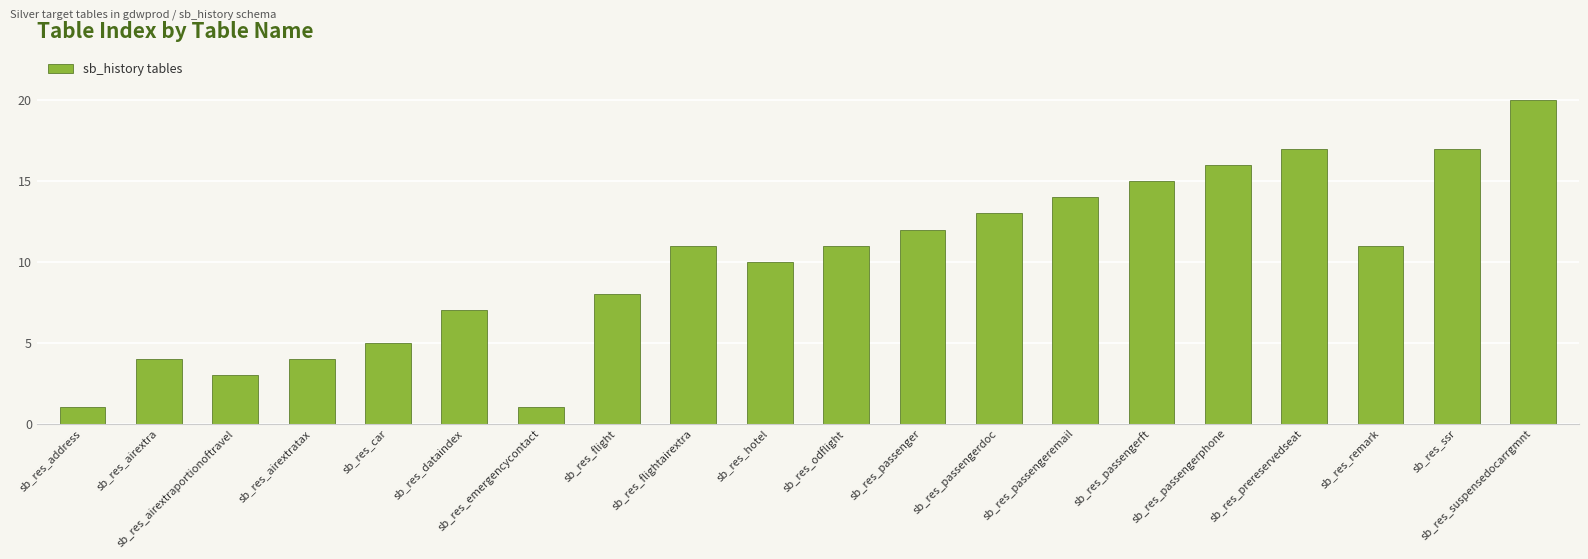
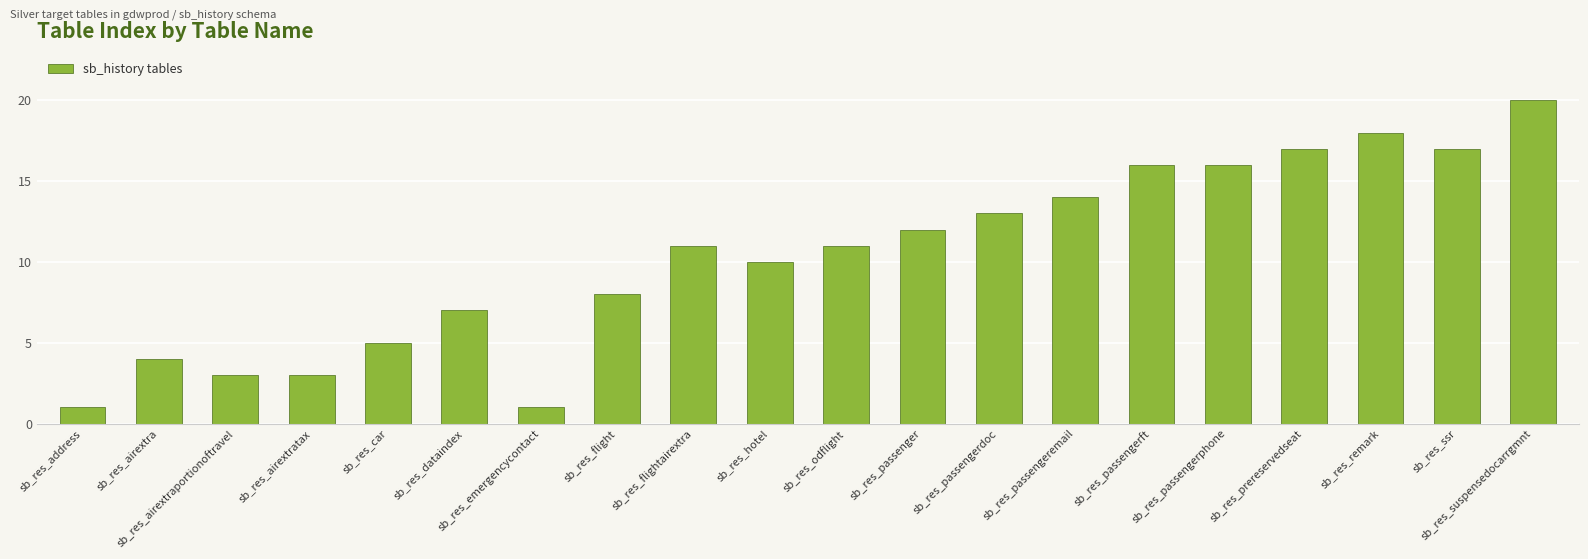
  {
    "sb_res_address": 1,
    "sb_res_airextra": 4,
    "sb_res_airextraportionoftravel": 3,
-   "sb_res_airextratax": 4,
+   "sb_res_airextratax": 3,
    "sb_res_car": 5,
    "sb_res_dataindex": 7,
    "sb_res_emergencycontact": 1,
    "sb_res_flight": 8,
    "sb_res_flightairextra": 11,
    "sb_res_hotel": 10,
    "sb_res_odflight": 11,
    "sb_res_passenger": 12,
    "sb_res_passengerdoc": 13,
    "sb_res_passengeremail": 14,
-   "sb_res_passengerft": 15,
+   "sb_res_passengerft": 16,
    "sb_res_passengerphone": 16,
    "sb_res_prereservedseat": 17,
-   "sb_res_remark": 11,
+   "sb_res_remark": 18,
    "sb_res_ssr": 17,
    "sb_res_suspensedocarrgmnt": 20
  }
